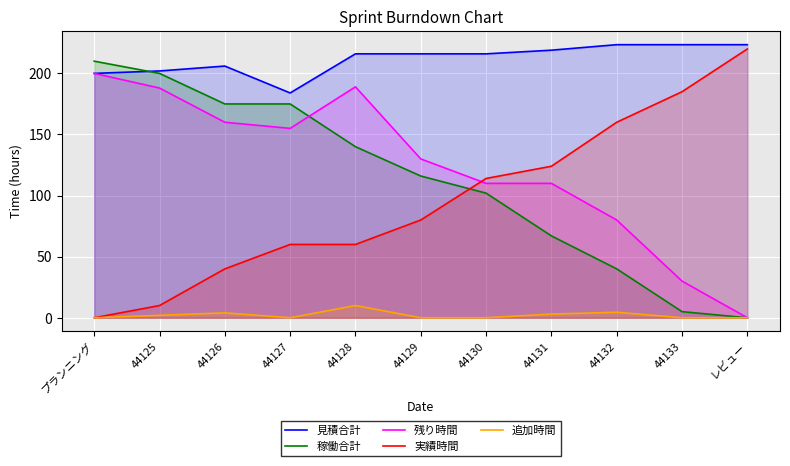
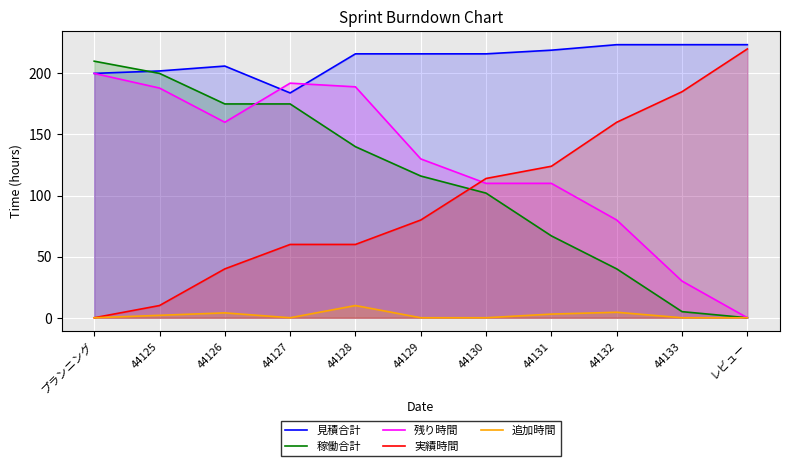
  {
    "見積合計": {
      "44126": 206,
      "44127": 184,
      "44128": 216,
      "44129": 216,
      "44130": 216,
      "44131": 219,
      "44132": 224,
      "44133": 224,
      "レビュー": 224
    },
    "稼働合計": {
      "プランニング": 210,
      "44126": 175,
      "44127": 175,
      "44128": 140,
      "44129": 116,
      "44130": 102,
      "44131": 67,
      "44132": 40,
      "44133": 5
    },
    "残り時間": {
      "44125": 188,
      "44126": 160,
-     "44127": 155,
+     "44127": 192,
      "44128": 189,
      "44129": 130,
      "44130": 110,
      "44131": 110,
      "44132": 80,
      "44133": 30
    },
    "実績時間": {
      "44125": 10,
      "44126": 40,
      "44127": 60,
      "44128": 60,
      "44129": 80,
      "44130": 114,
      "44131": 124,
      "44132": 160,
      "44133": 185,
      "レビュー": 220
    },
    "追加時間": {
      "44125": 2,
      "44126": 4,
      "44127": 0,
      "44128": 10,
      "44129": 0,
      "44130": 0,
      "44131": 3,
      "44132": 5,
      "44133": 0
    }
  }
